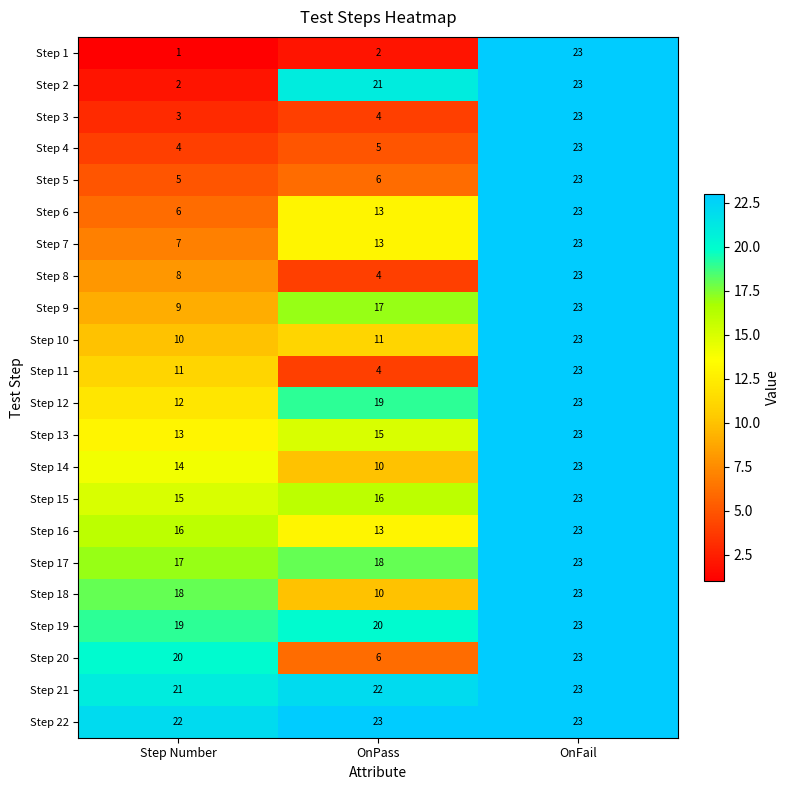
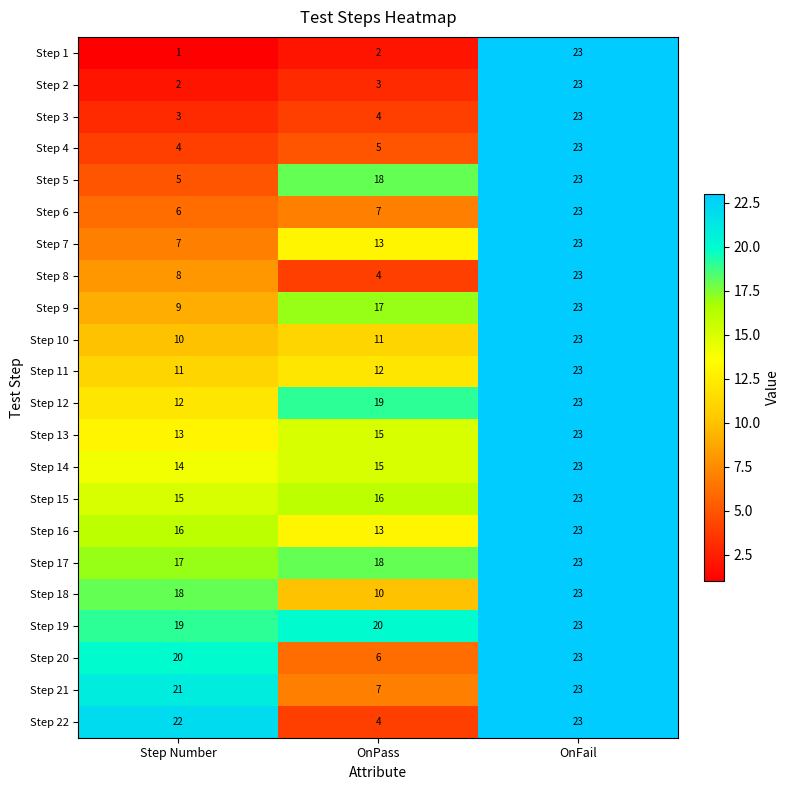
  {
    "Step 1": {
      "Step Number": 1,
      "OnPass": 2,
      "OnFail": 23
    },
    "Step 2": {
      "Step Number": 2,
-     "OnPass": 21,
+     "OnPass": 3,
      "OnFail": 23
    },
    "Step 3": {
      "Step Number": 3,
      "OnPass": 4,
      "OnFail": 23
    },
    "Step 4": {
      "Step Number": 4,
      "OnPass": 5,
      "OnFail": 23
    },
    "Step 5": {
      "Step Number": 5,
-     "OnPass": 6,
+     "OnPass": 18,
      "OnFail": 23
    },
    "Step 6": {
      "Step Number": 6,
-     "OnPass": 13,
+     "OnPass": 7,
      "OnFail": 23
    },
    "Step 7": {
      "Step Number": 7,
      "OnPass": 13,
      "OnFail": 23
    },
    "Step 8": {
      "Step Number": 8,
      "OnPass": 4,
      "OnFail": 23
    },
    "Step 9": {
      "Step Number": 9,
      "OnPass": 17,
      "OnFail": 23
    },
    "Step 10": {
      "Step Number": 10,
      "OnPass": 11,
      "OnFail": 23
    },
    "Step 11": {
      "Step Number": 11,
-     "OnPass": 4,
+     "OnPass": 12,
      "OnFail": 23
    },
    "Step 12": {
      "Step Number": 12,
      "OnPass": 19,
      "OnFail": 23
    },
    "Step 13": {
      "Step Number": 13,
      "OnPass": 15,
      "OnFail": 23
    },
    "Step 14": {
      "Step Number": 14,
-     "OnPass": 10,
+     "OnPass": 15,
      "OnFail": 23
    },
    "Step 15": {
      "Step Number": 15,
      "OnPass": 16,
      "OnFail": 23
    },
    "Step 16": {
      "Step Number": 16,
      "OnPass": 13,
      "OnFail": 23
    },
    "Step 17": {
      "Step Number": 17,
      "OnPass": 18,
      "OnFail": 23
    },
    "Step 18": {
      "Step Number": 18,
      "OnPass": 10,
      "OnFail": 23
    },
    "Step 19": {
      "Step Number": 19,
      "OnPass": 20,
      "OnFail": 23
    },
    "Step 20": {
      "Step Number": 20,
      "OnPass": 6,
      "OnFail": 23
    },
    "Step 21": {
      "Step Number": 21,
-     "OnPass": 22,
+     "OnPass": 7,
      "OnFail": 23
    },
    "Step 22": {
      "Step Number": 22,
-     "OnPass": 23,
+     "OnPass": 4,
      "OnFail": 23
    }
  }
